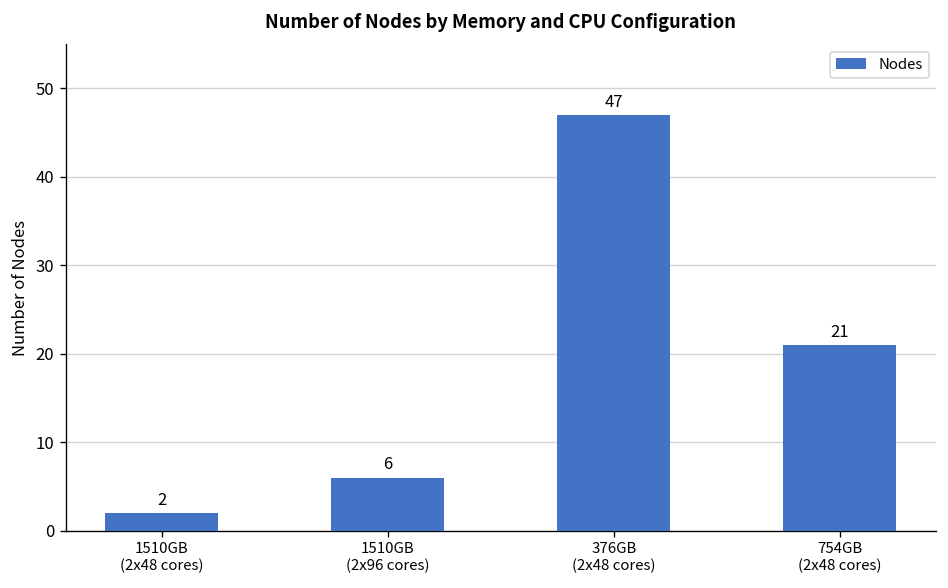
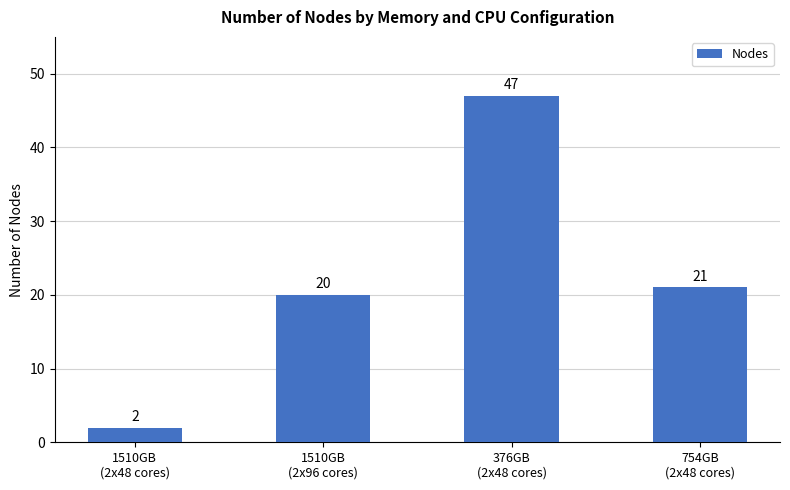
  {
    "1510GB (2x48 cores)": 2,
-   "1510GB (2x96 cores)": 6,
+   "1510GB (2x96 cores)": 20,
    "376GB (2x48 cores)": 47,
    "754GB (2x48 cores)": 21
  }
